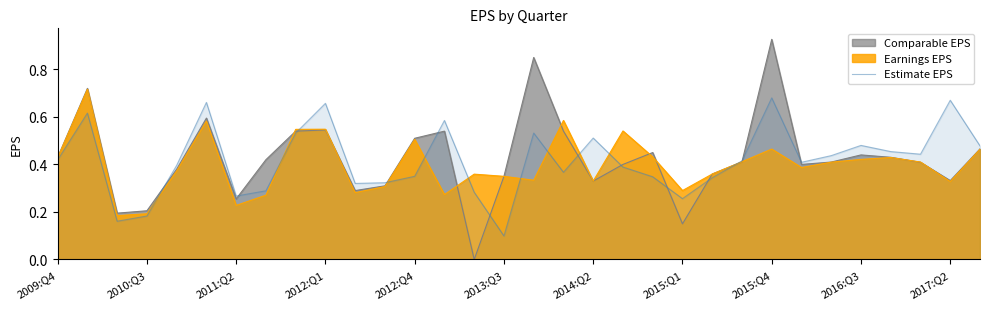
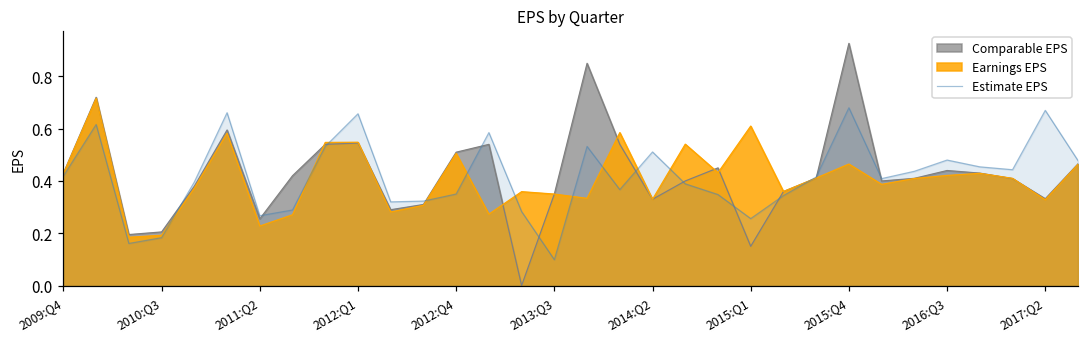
  {
    "Comparable EPS": {
      "2010:Q3": 0.21,
      "2011:Q2": 0.26,
      "2015:Q1": 0.15,
      "2015:Q4": 0.93,
      "2016:Q3": 0.44
    },
    "Earnings EPS": {
      "2011:Q2": 0.23,
-     "2015:Q1": 0.29,
+     "2015:Q1": 0.61,
      "2015:Q4": 0.46,
      "2016:Q3": 0.42
    },
    "Estimate EPS": {
      "2011:Q2": 0.27,
      "2012:Q1": 0.66,
      "2012:Q4": 0.35,
      "2013:Q3": 0.10,
      "2014:Q2": 0.51,
      "2015:Q1": 0.26,
      "2015:Q4": 0.68,
      "2016:Q3": 0.48,
      "2017:Q2": 0.67
    }
  }
